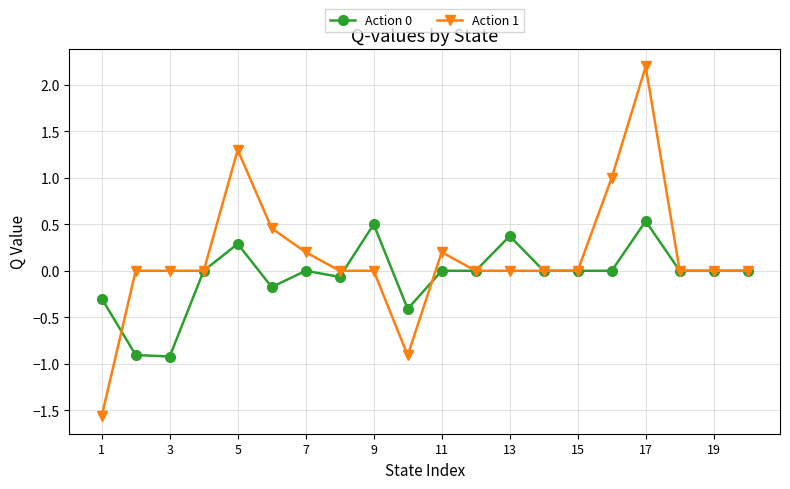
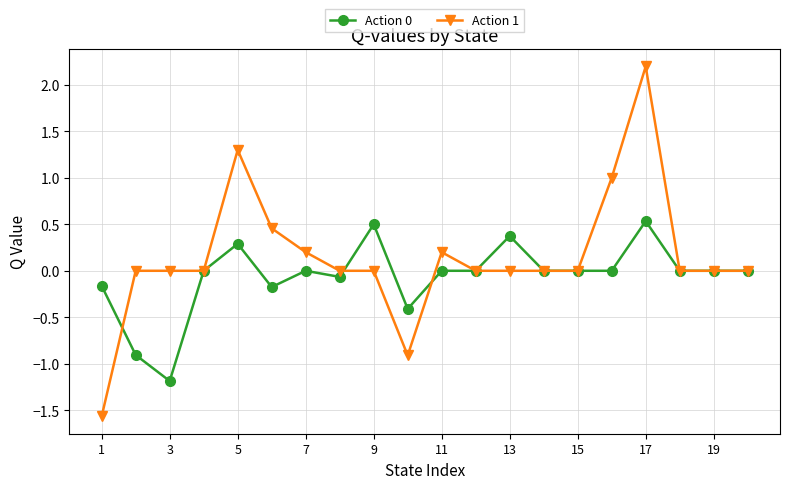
  {
    "Action 0": {
-     "1": -0.3,
-     "3": -0.9,
+     "1": -0.2,
+     "3": -1.2,
      "5": 0.3,
      "7": 0.0,
      "9": 0.5,
      "11": 0.0,
      "13": 0.4,
      "17": 0.5
    },
    "Action 1": {
      "1": -1.6,
      "3": 0.0,
      "5": 1.3,
      "7": 0.2,
      "9": 0.0,
      "11": 0.2,
      "13": 0.0,
      "17": 2.2
    }
  }
